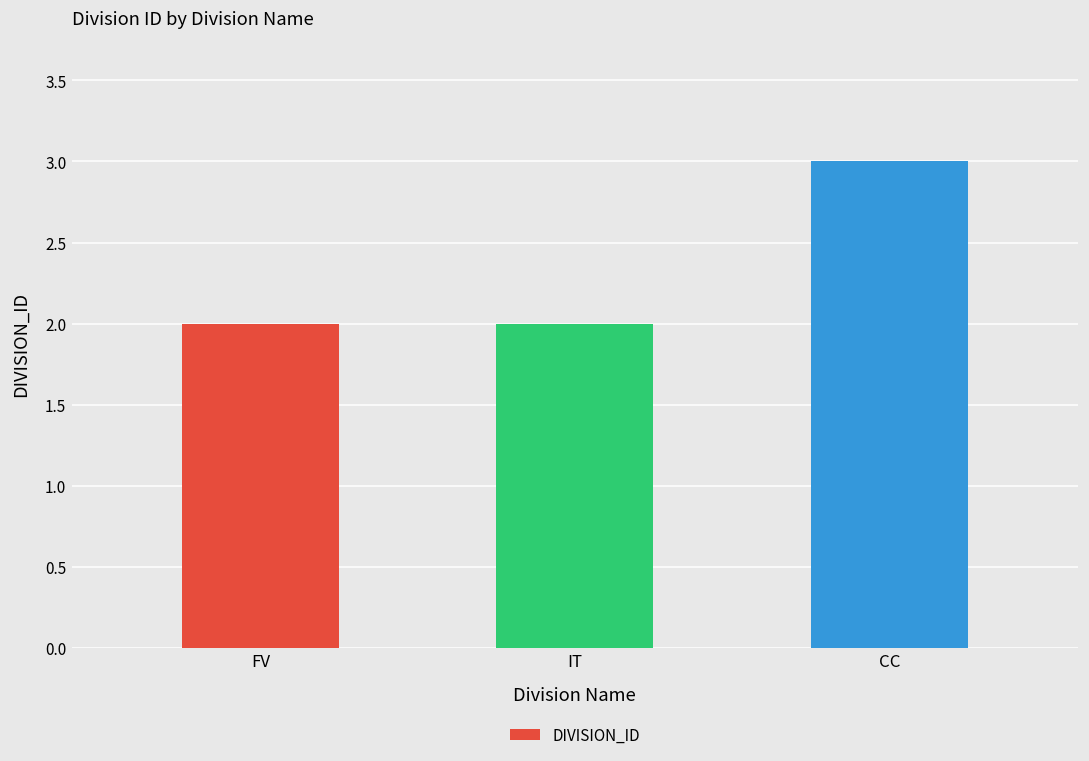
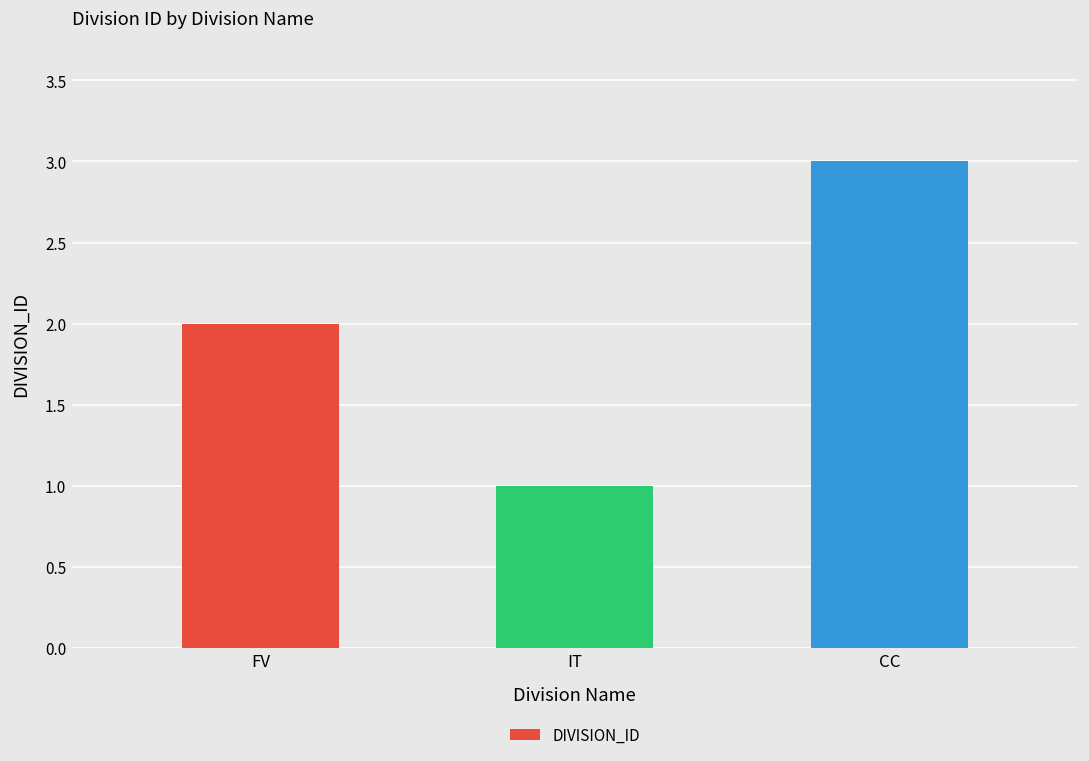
  {
    "FV": 2,
-   "IT": 2,
+   "IT": 1,
    "CC": 3
  }
